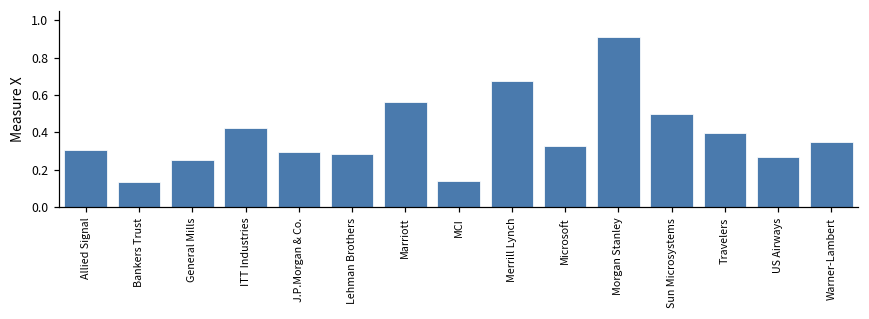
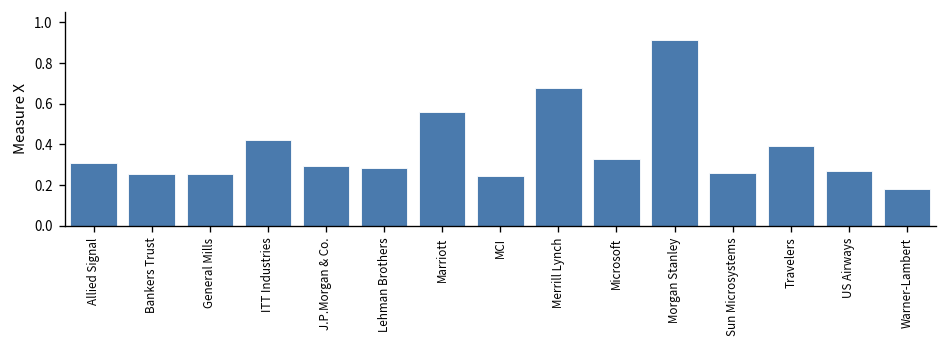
  {
    "Allied Signal": 0.31,
-   "Bankers Trust": 0.14,
+   "Bankers Trust": 0.26,
    "General Mills": 0.25,
    "ITT Industries": 0.42,
    "J.P.Morgan & Co.": 0.30,
    "Lehman Brothers": 0.28,
    "Marriott": 0.56,
-   "MCI": 0.14,
+   "MCI": 0.24,
    "Merrill Lynch": 0.68,
    "Microsoft": 0.33,
    "Morgan Stanley": 0.91,
-   "Sun Microsystems": 0.50,
+   "Sun Microsystems": 0.26,
    "Travelers": 0.39,
    "US Airways": 0.27,
-   "Warner-Lambert": 0.35
+   "Warner-Lambert": 0.18
  }
